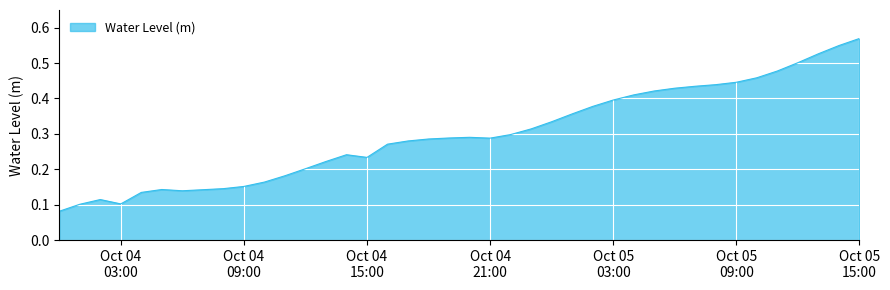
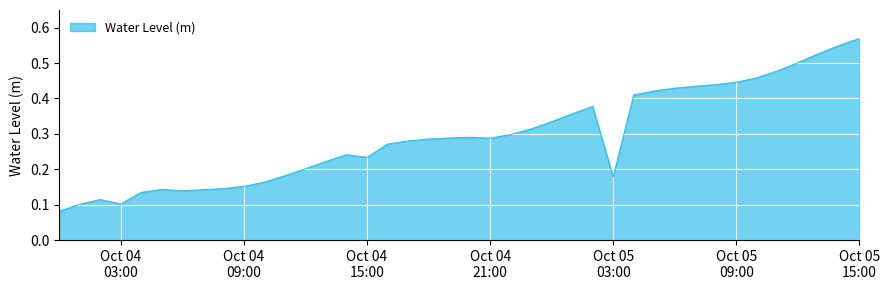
  {
    "Oct 04 03:00": 0.10,
    "Oct 04 09:00": 0.15,
    "Oct 04 15:00": 0.23,
    "Oct 04 21:00": 0.29,
-   "Oct 05 03:00": 0.40,
+   "Oct 05 03:00": 0.18,
    "Oct 05 09:00": 0.45,
    "Oct 05 15:00": 0.57
  }
